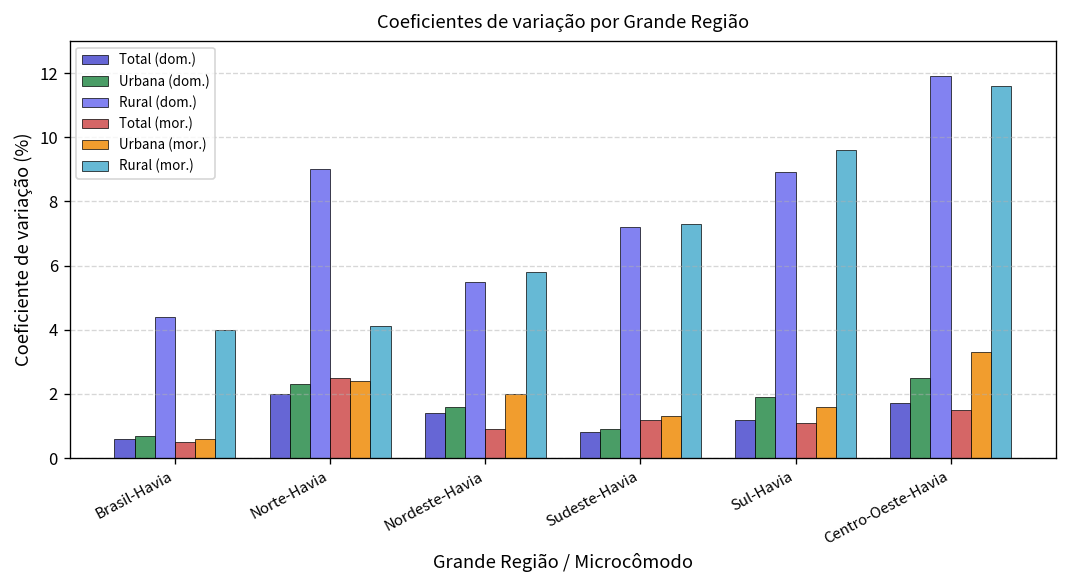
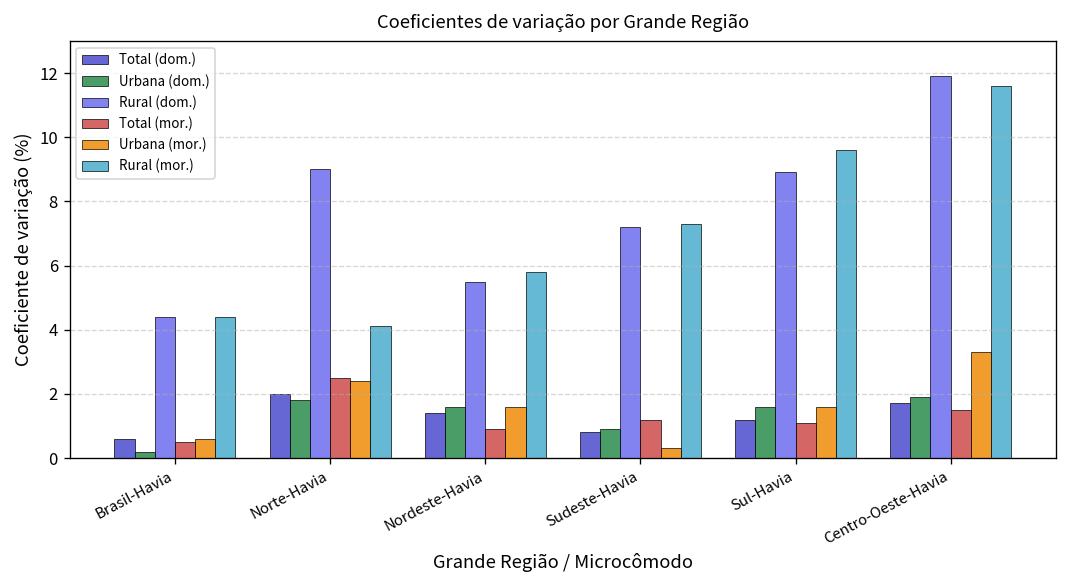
  {
    "Urbana (dom.)": {
-     "Brasil-Havia": 0.7,
-     "Norte-Havia": 2.3,
+     "Brasil-Havia": 0.2,
+     "Norte-Havia": 1.8,
      "Nordeste-Havia": 1.6,
      "Sudeste-Havia": 0.9,
-     "Sul-Havia": 1.9,
-     "Centro-Oeste-Havia": 2.5
+     "Sul-Havia": 1.6,
+     "Centro-Oeste-Havia": 1.9
    },
    "Total (mor.)": {
      "Brasil-Havia": 0.5,
      "Norte-Havia": 2.5,
      "Nordeste-Havia": 0.9,
      "Sudeste-Havia": 1.2,
      "Sul-Havia": 1.1,
      "Centro-Oeste-Havia": 1.5
    },
    "Urbana (mor.)": {
      "Brasil-Havia": 0.6,
      "Norte-Havia": 2.4,
-     "Nordeste-Havia": 2.0,
-     "Sudeste-Havia": 1.3,
+     "Nordeste-Havia": 1.6,
+     "Sudeste-Havia": 0.3,
      "Sul-Havia": 1.6,
      "Centro-Oeste-Havia": 3.3
    },
    "Rural (mor.)": {
-     "Brasil-Havia": 4.0,
+     "Brasil-Havia": 4.4,
      "Norte-Havia": 4.1,
      "Nordeste-Havia": 5.8,
      "Sudeste-Havia": 7.3,
      "Sul-Havia": 9.6,
      "Centro-Oeste-Havia": 11.6
    }
  }
